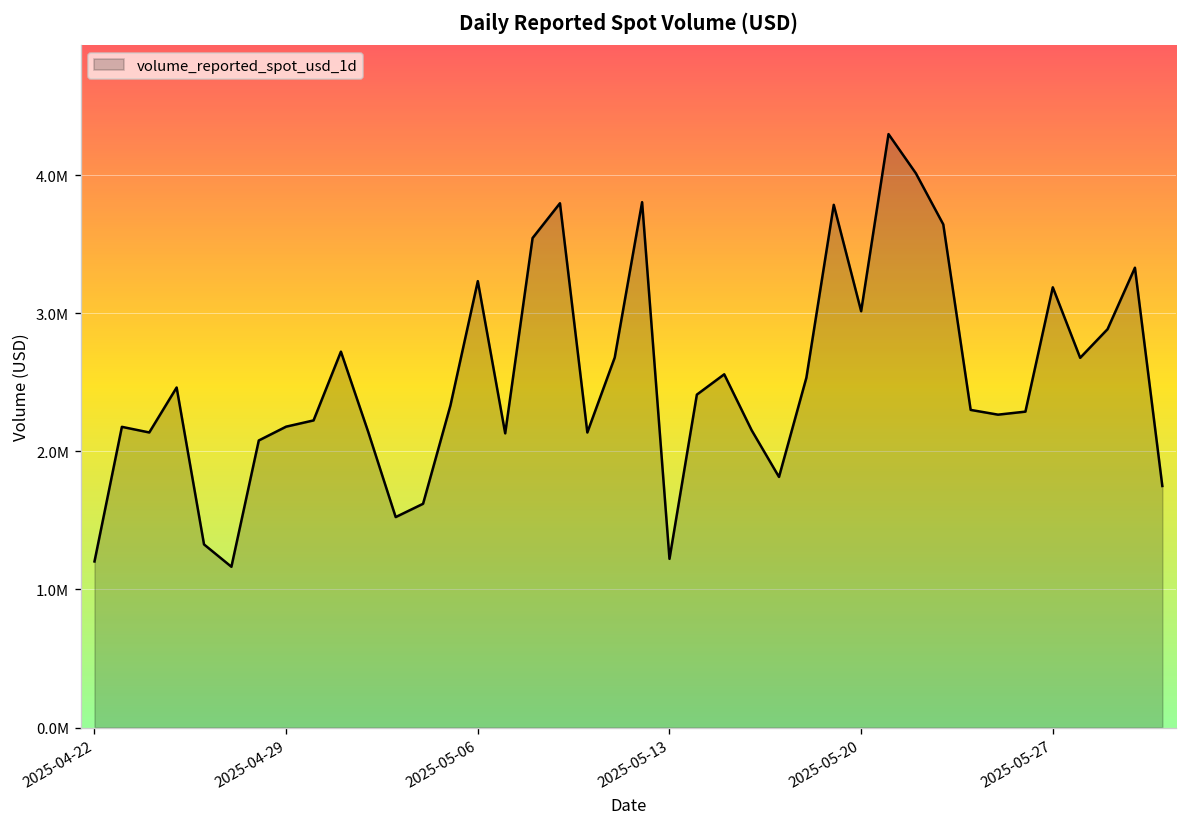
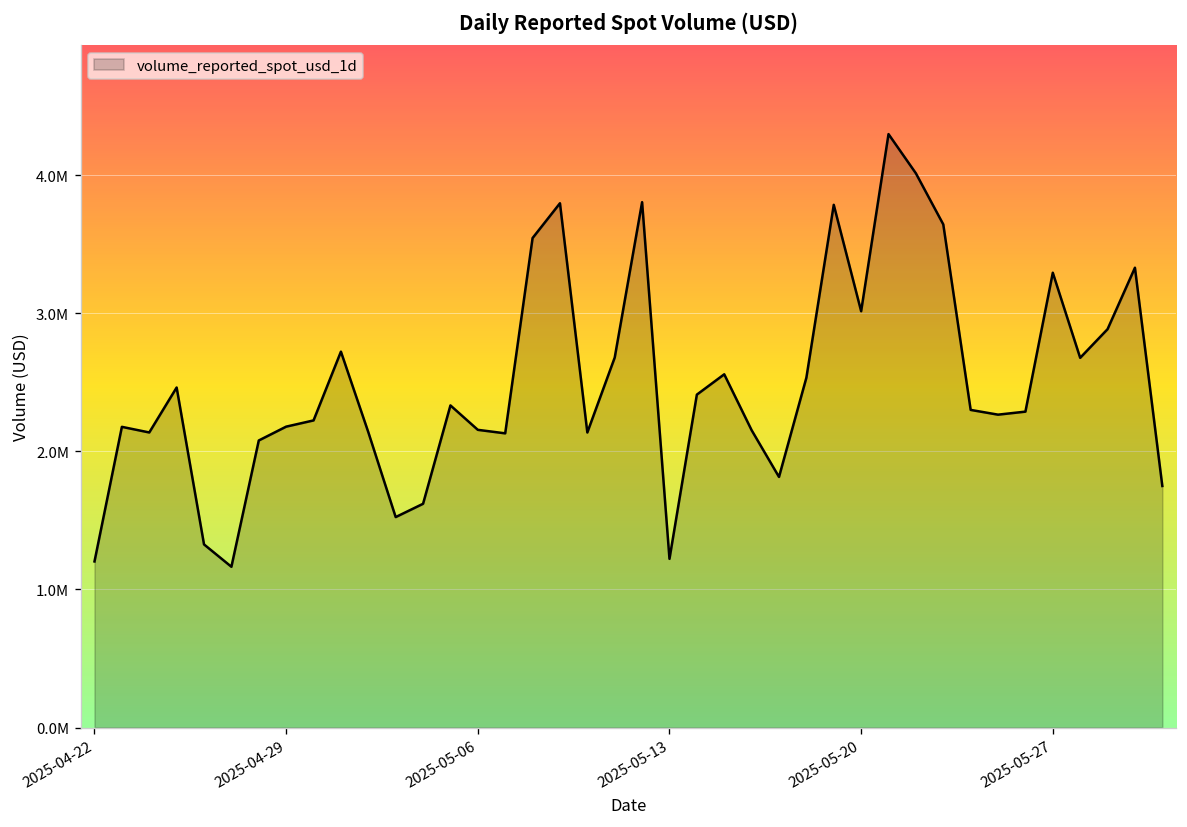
  {
    "2025-04-22": 1200000,
    "2025-04-29": 2180000,
-   "2025-05-06": 3230000,
+   "2025-05-06": 2160000,
    "2025-05-13": 1220000,
    "2025-05-20": 3010000,
-   "2025-05-27": 3190000
+   "2025-05-27": 3290000
  }
